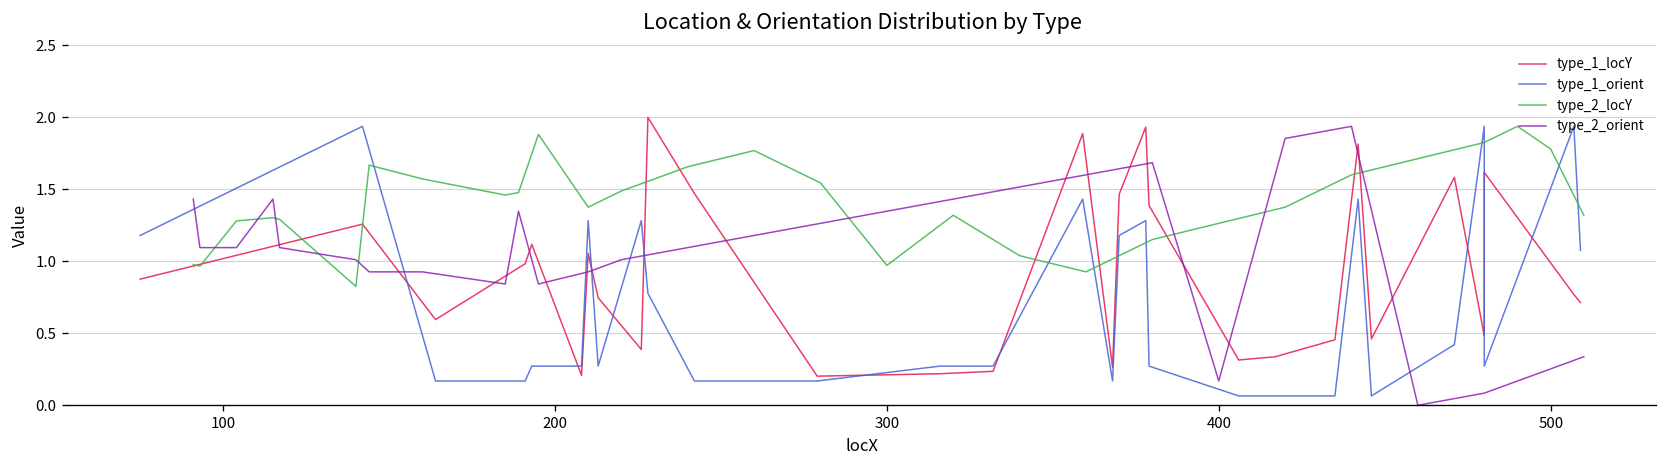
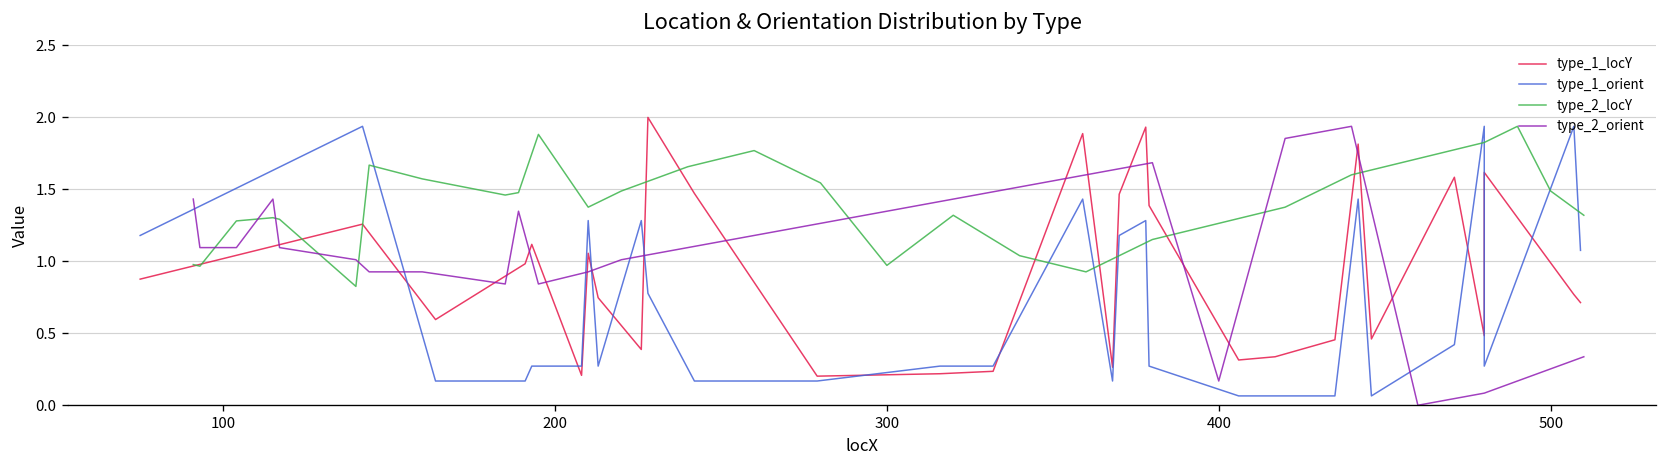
  {
    "type_2_locY": {
      "300": 0.97,
      "400": 1.26,
-     "500": 1.78
+     "500": 1.49
    },
    "type_2_orient": {
      "300": 1.35,
      "400": 0.17,
      "500": 0.25
    }
  }
